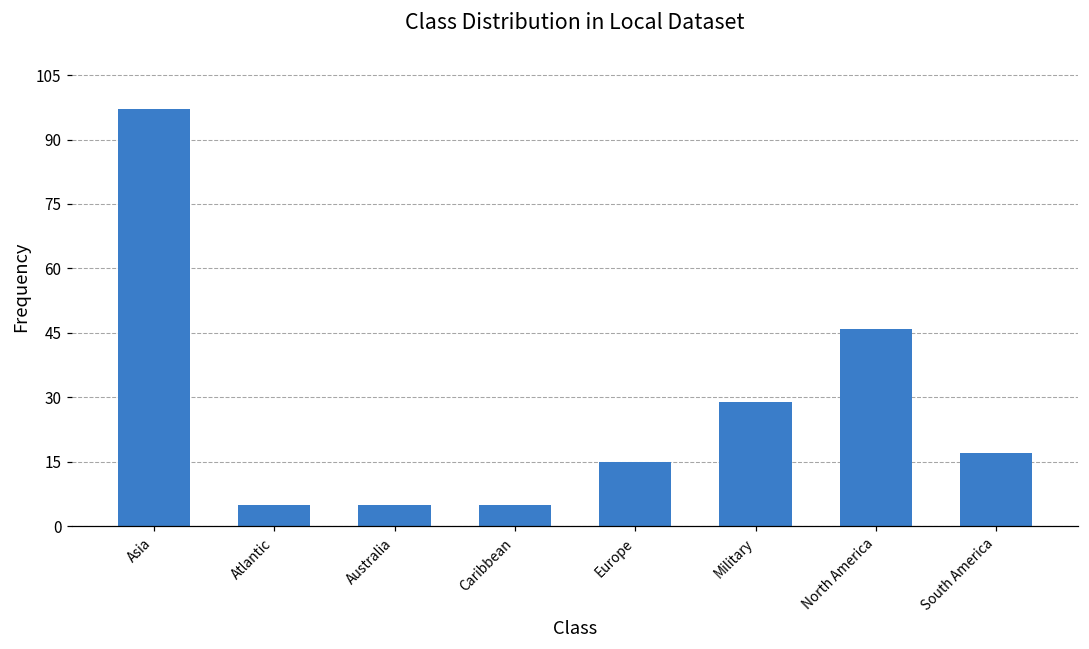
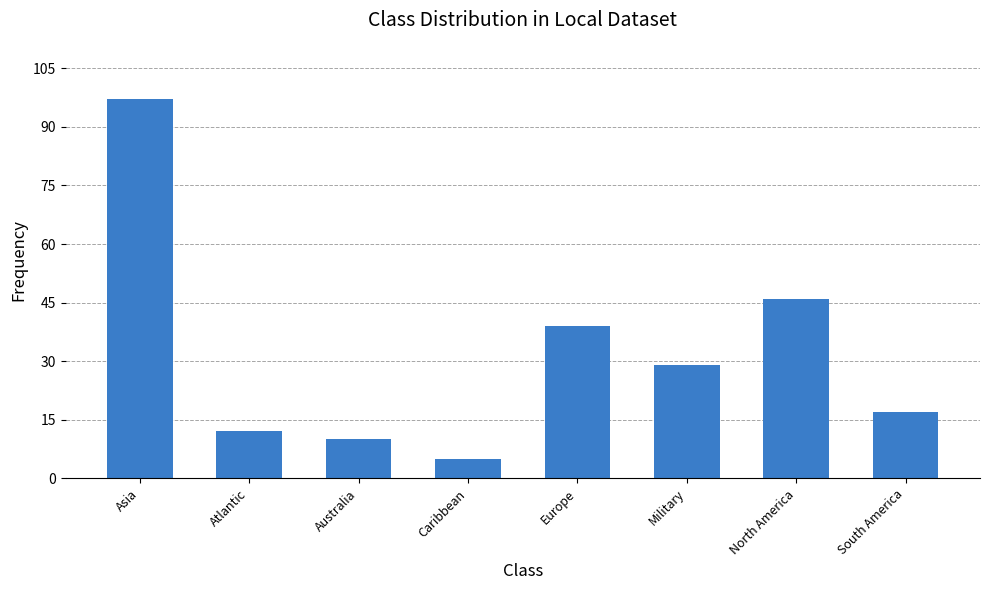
  {
    "Asia": 97,
-   "Atlantic": 5,
-   "Australia": 5,
+   "Atlantic": 12,
+   "Australia": 10,
    "Caribbean": 5,
-   "Europe": 15,
+   "Europe": 39,
    "Military": 29,
    "North America": 46,
    "South America": 17
  }
